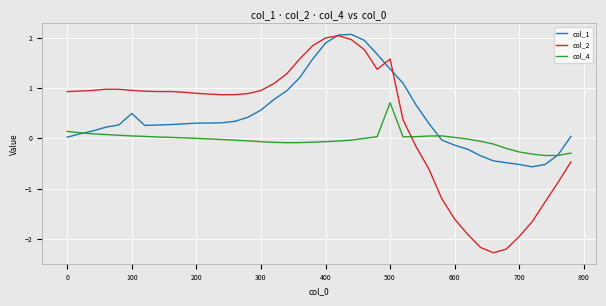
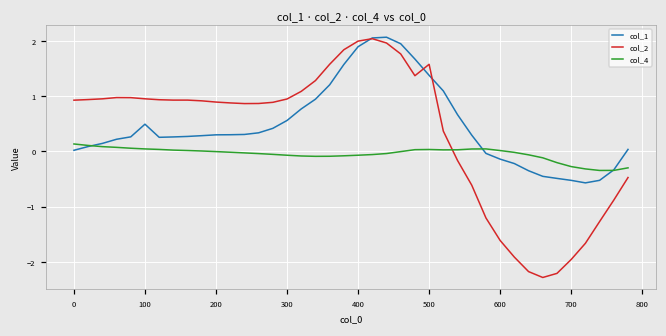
  {
    "col_1": {
      "0": 0.0,
      "100": 0.5,
      "200": 0.3,
      "300": 0.6,
      "400": 1.9,
      "500": 1.4,
      "600": -0.1,
      "700": -0.5
    },
    "col_2": {
      "0": 0.9,
      "100": 1.0,
      "200": 0.9,
      "300": 0.9,
      "400": 2.0,
      "500": 1.6,
      "600": -1.6,
      "700": -2.0
    },
    "col_4": {
      "0": 0.1,
      "100": 0.0,
      "200": 0.0,
      "300": -0.1,
      "400": -0.1,
-     "500": 0.7,
+     "500": 0.0,
      "600": 0.0,
      "700": -0.3
    }
  }
